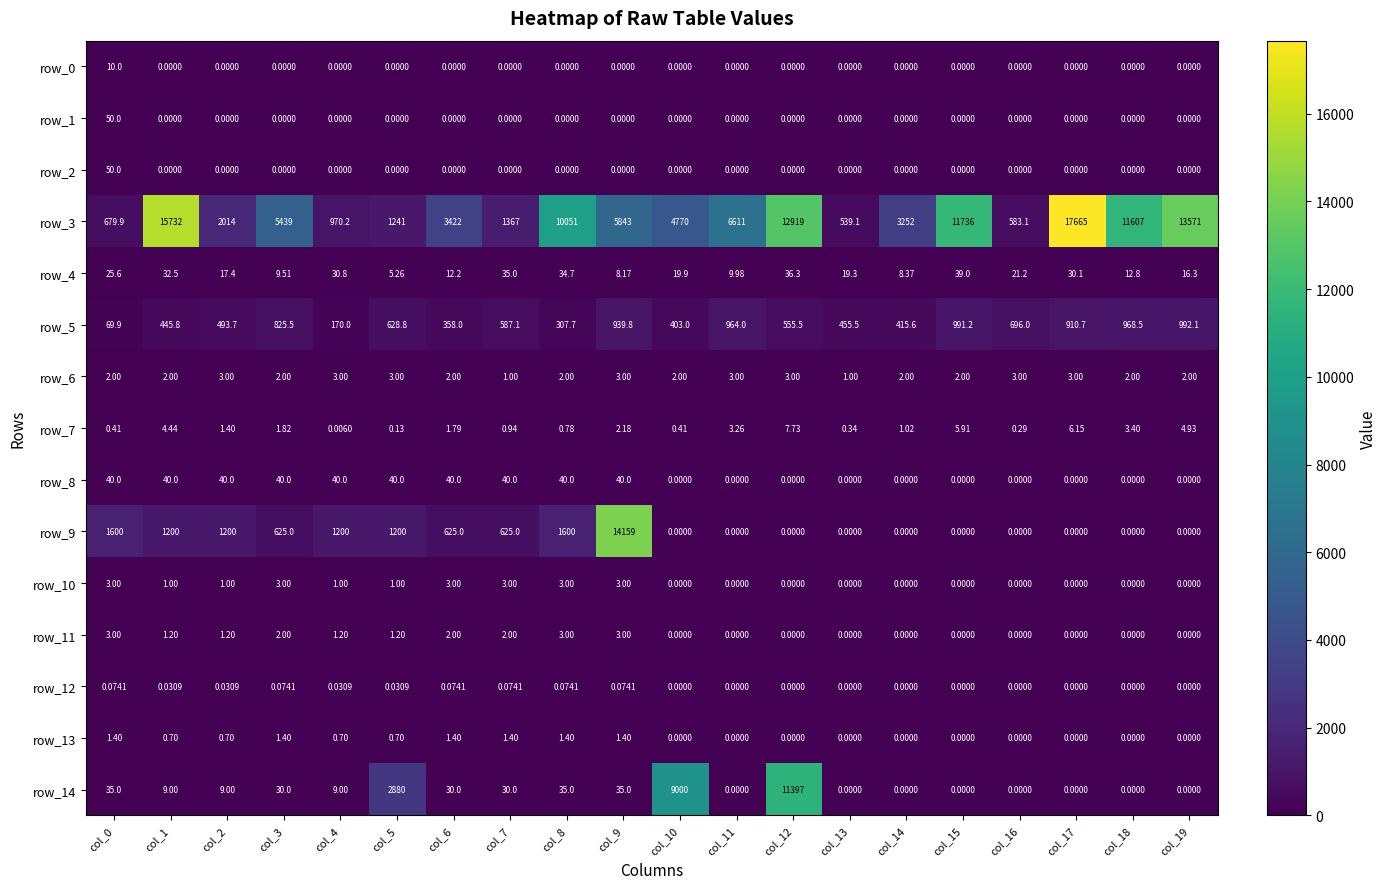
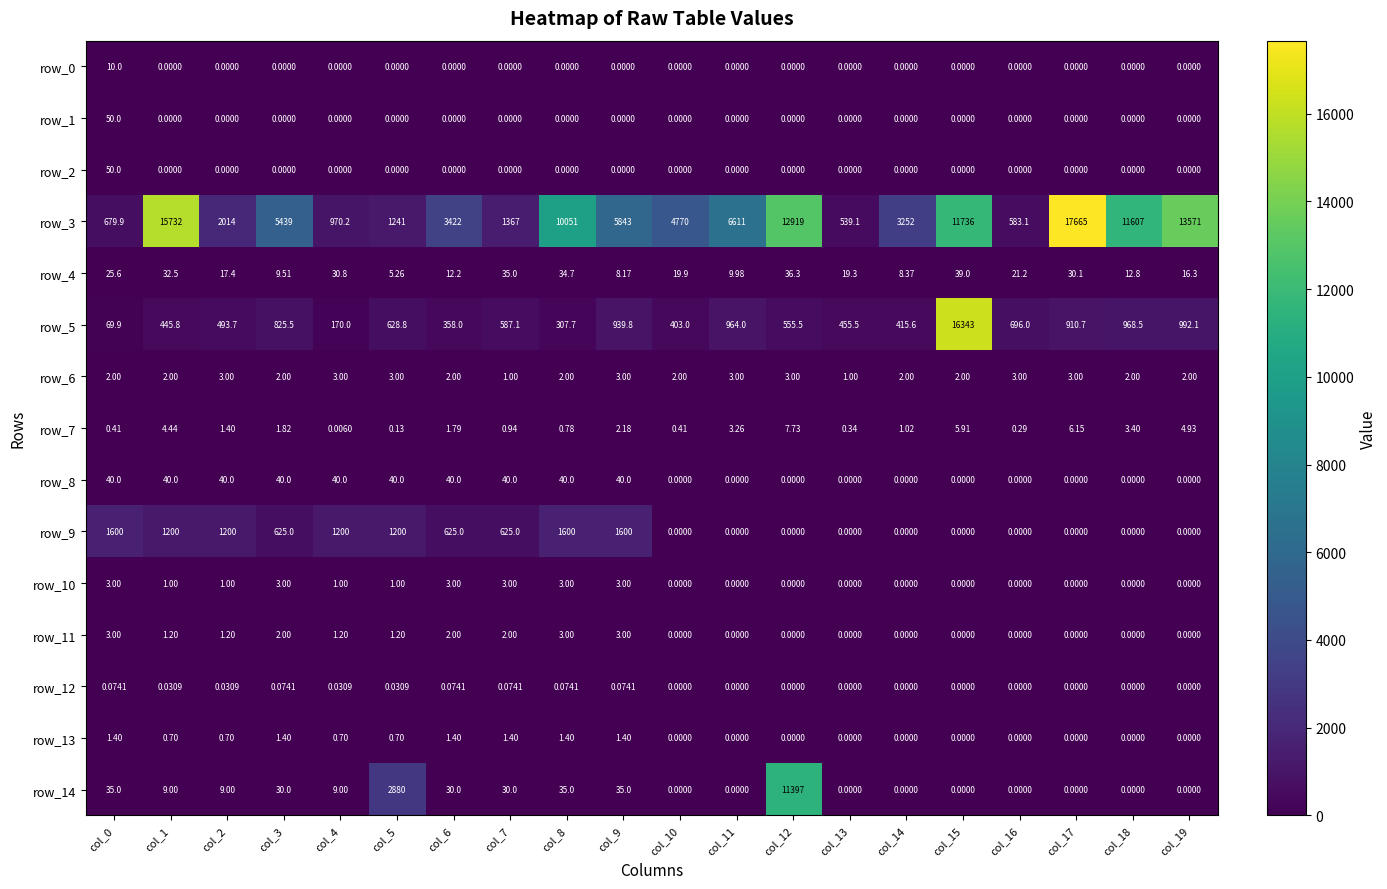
  {
    "row_5": {
      "col_0": 69.9,
      "col_1": 445.8,
      "col_2": 493.7,
      "col_3": 825.5,
      "col_4": 170.0,
      "col_5": 628.8,
      "col_6": 358.0,
      "col_7": 587.1,
      "col_8": 307.7,
      "col_9": 939.8,
      "col_10": 403.0,
      "col_11": 964.0,
      "col_12": 555.5,
      "col_13": 455.5,
      "col_14": 415.6,
-     "col_15": 991.2,
+     "col_15": 16343,
      "col_16": 696.0,
      "col_17": 910.7,
      "col_18": 968.5,
      "col_19": 992.1
    },
    "row_9": {
      "col_0": 1600,
      "col_1": 1200,
      "col_2": 1200,
      "col_3": 625.0,
      "col_4": 1200,
      "col_5": 1200,
      "col_6": 625.0,
      "col_7": 625.0,
      "col_8": 1600,
-     "col_9": 14159,
+     "col_9": 1600,
      "col_10": 0.0000,
      "col_11": 0.0000,
      "col_12": 0.0000,
      "col_13": 0.0000,
      "col_14": 0.0000,
      "col_15": 0.0000,
      "col_16": 0.0000,
      "col_17": 0.0000,
      "col_18": 0.0000,
      "col_19": 0.0000
    },
    "row_14": {
      "col_0": 35.0,
      "col_1": 9.00,
      "col_2": 9.00,
      "col_3": 30.0,
      "col_4": 9.00,
      "col_5": 2880,
      "col_6": 30.0,
      "col_7": 30.0,
      "col_8": 35.0,
      "col_9": 35.0,
-     "col_10": 9000,
+     "col_10": 0.0000,
      "col_11": 0.0000,
      "col_12": 11397,
      "col_13": 0.0000,
      "col_14": 0.0000,
      "col_15": 0.0000,
      "col_16": 0.0000,
      "col_17": 0.0000,
      "col_18": 0.0000,
      "col_19": 0.0000
    }
  }
